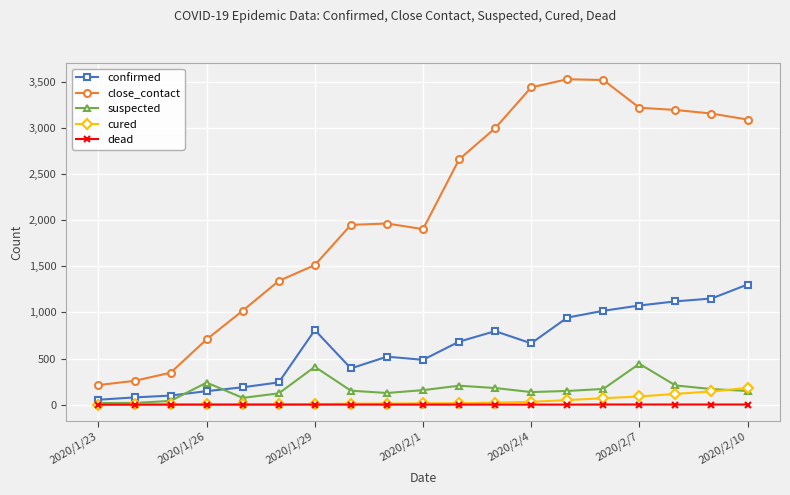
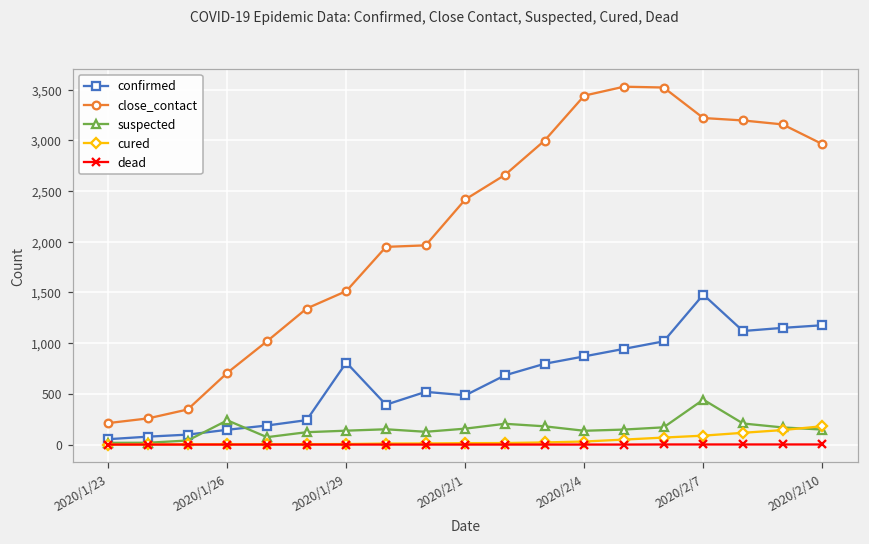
  {
    "confirmed": {
      "2020/1/23": "100",
      "2020/1/26": "100",
      "2020/1/29": "800",
      "2020/2/1": "500",
-     "2020/2/4": "700",
-     "2020/2/7": "1,100",
-     "2020/2/10": "1,300"
+     "2020/2/4": "900",
+     "2020/2/7": "1,500",
+     "2020/2/10": "1,200"
    },
    "close_contact": {
      "2020/1/23": "200",
      "2020/1/26": "700",
      "2020/1/29": "1,500",
-     "2020/2/1": "1,900",
+     "2020/2/1": "2,400",
      "2020/2/4": "3,400",
      "2020/2/7": "3,200",
-     "2020/2/10": "3,100"
+     "2020/2/10": "3,000"
    },
    "suspected": {
      "2020/1/26": "200",
-     "2020/1/29": "400",
+     "2020/1/29": "100",
      "2020/2/1": "200",
      "2020/2/4": "100",
      "2020/2/7": "400",
      "2020/2/10": "100"
    },
    "cured": {
      "2020/2/4": "0",
      "2020/2/7": "100",
      "2020/2/10": "200"
    },
    "dead": {
      "2020/2/4": "0",
      "2020/2/7": "0",
      "2020/2/10": "0"
    }
  }
